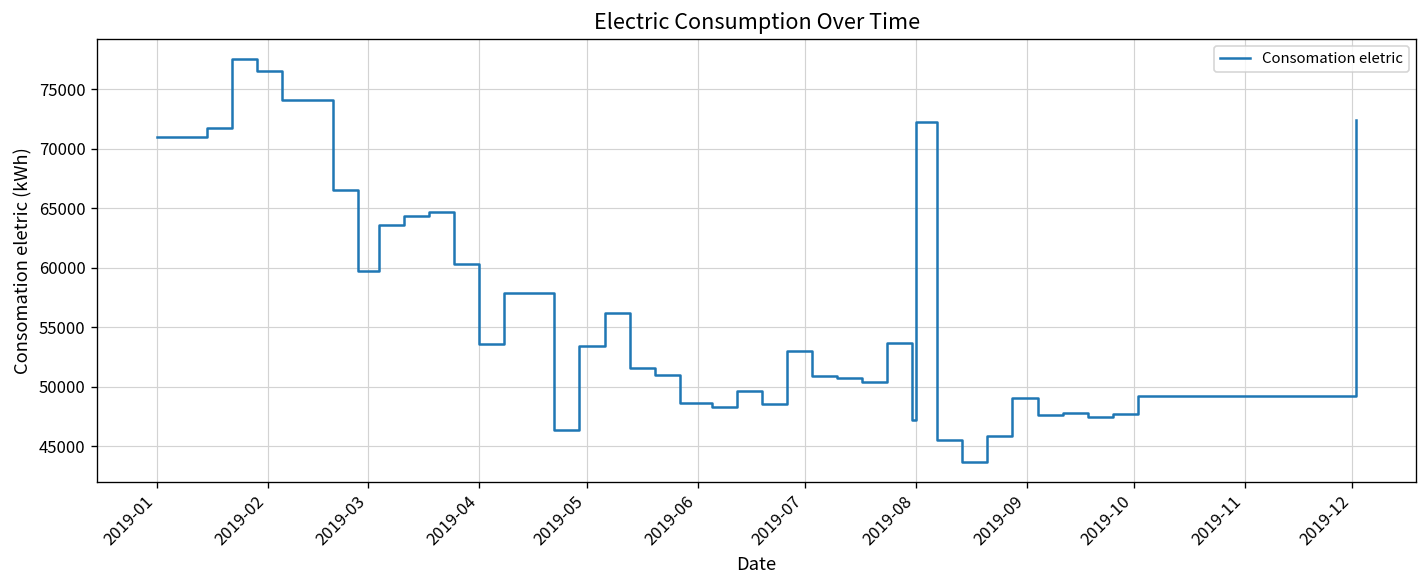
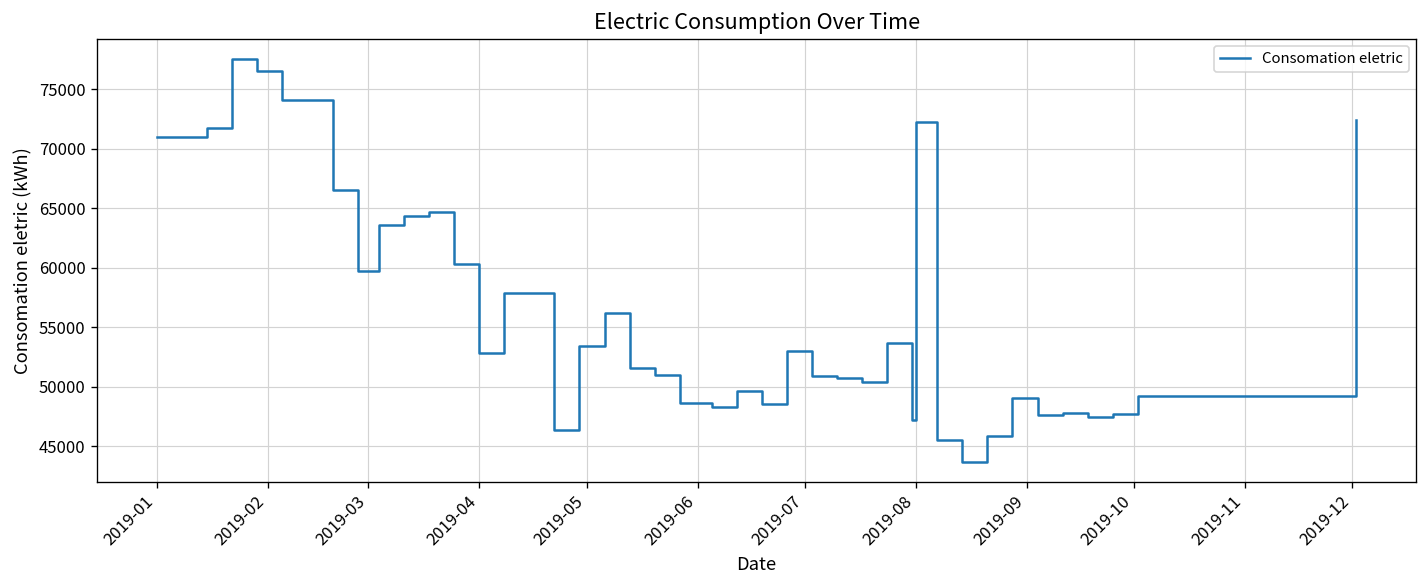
  {
    "2019-01": 71000,
-   "2019-04": 54000,
+   "2019-04": 53000,
    "2019-08": 72000
  }
